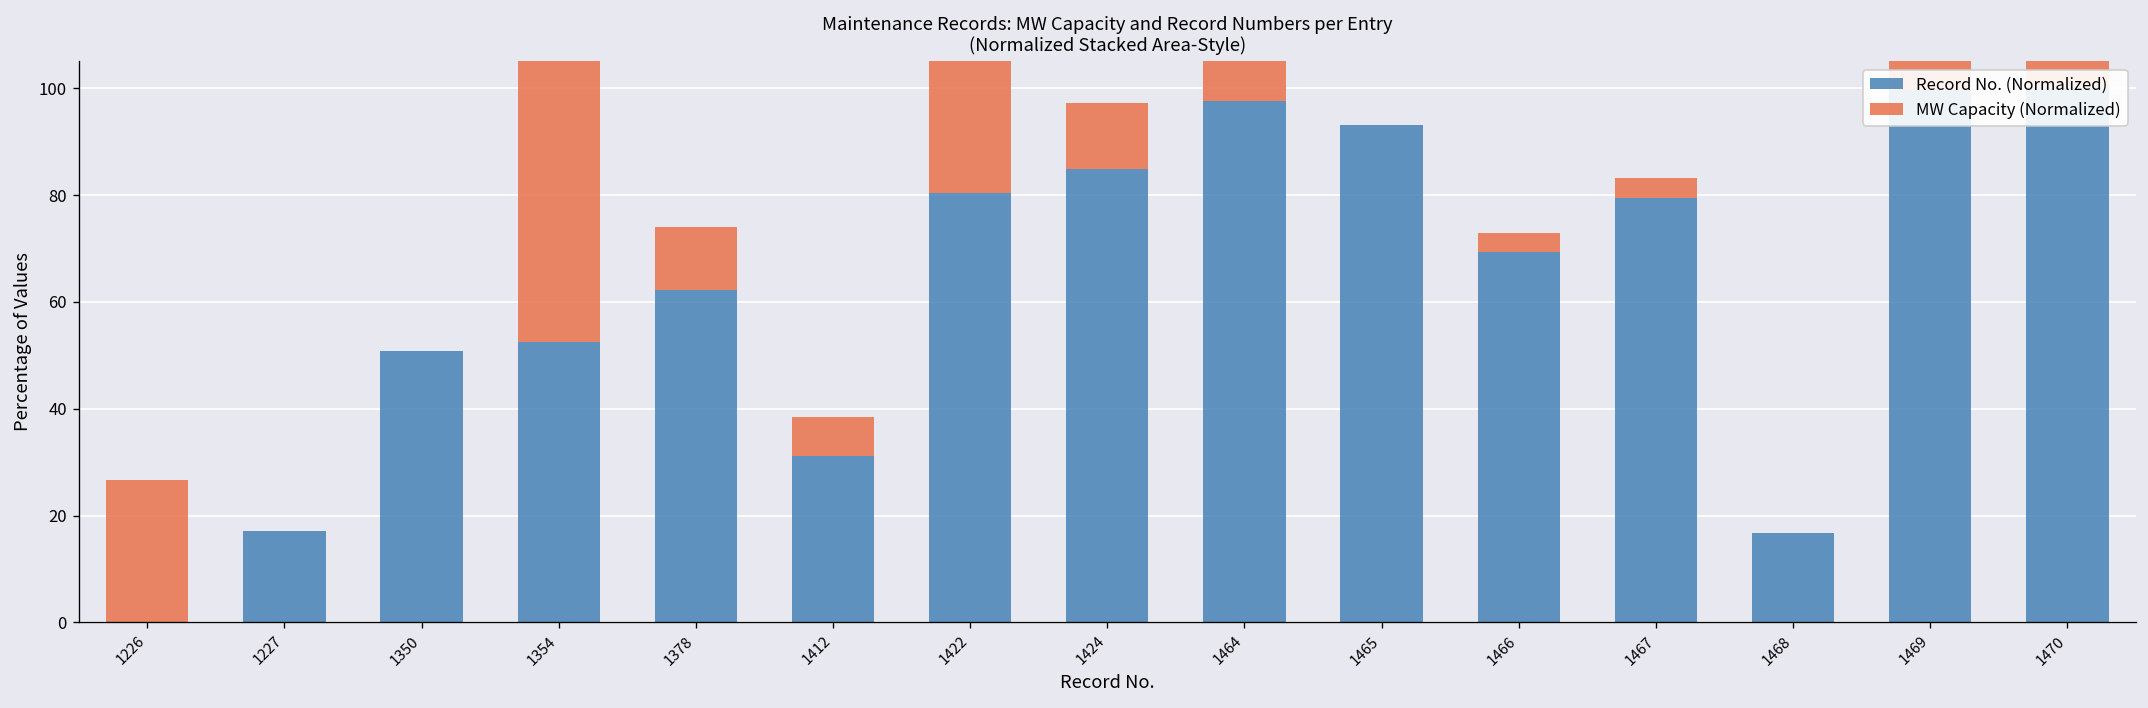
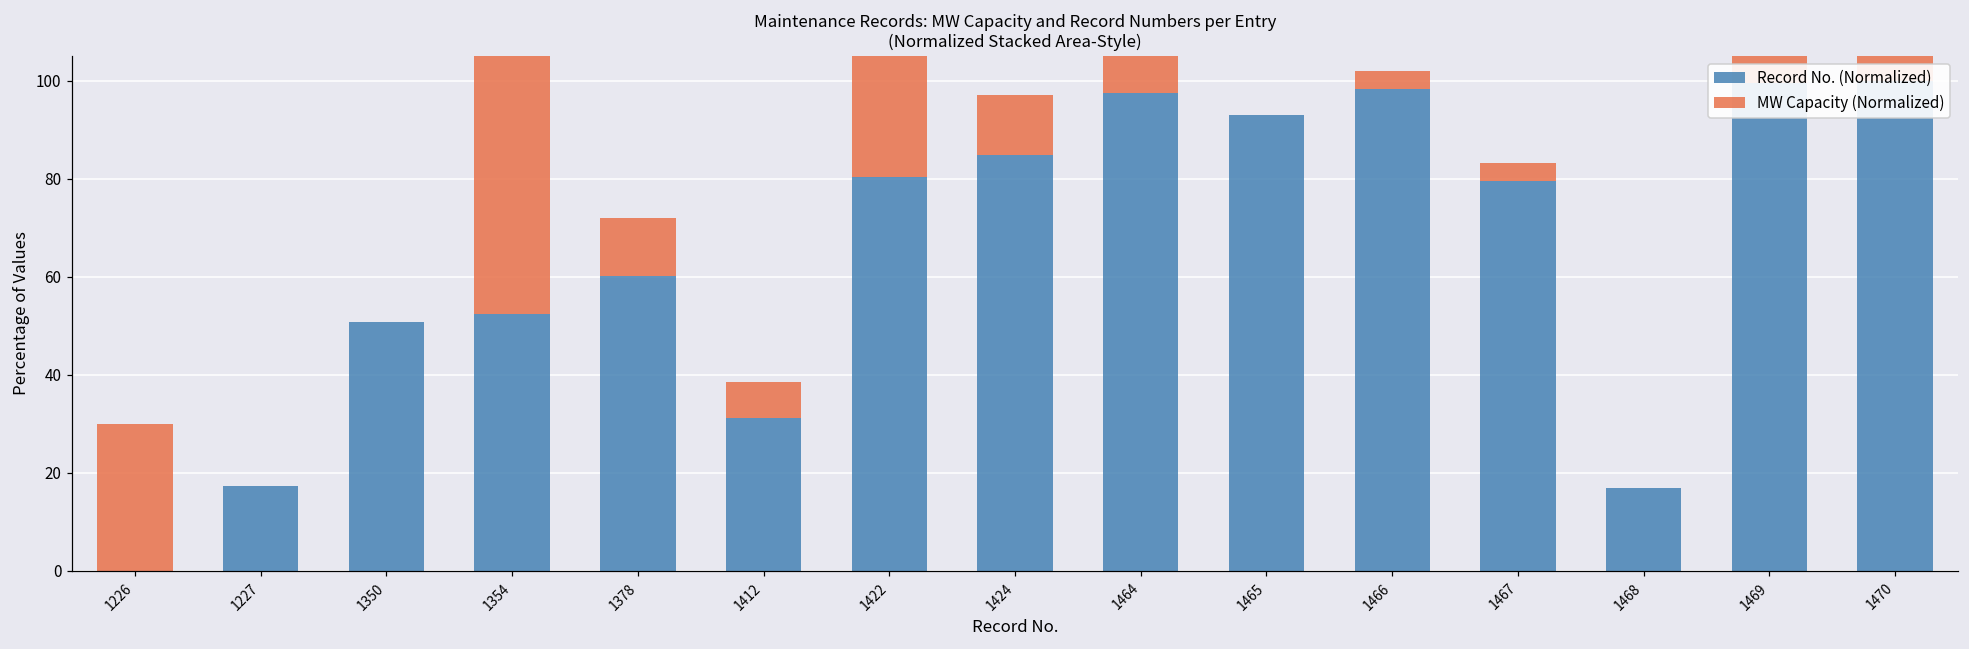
  {
    "Record No. (Normalized)": {
      "1226": 0,
      "1227": 17,
      "1350": 51,
      "1354": 52,
-     "1378": 62,
+     "1378": 60,
      "1412": 31,
      "1422": 80,
      "1424": 85,
      "1464": 98,
      "1465": 93,
-     "1466": 69,
+     "1466": 98,
      "1467": 80,
      "1468": 17
    },
    "MW Capacity (Normalized)": {
-     "1226": 27,
+     "1226": 30,
      "1227": 0,
      "1350": 0,
      "1378": 12,
      "1412": 7,
      "1424": 12,
      "1465": 0,
      "1466": 4,
      "1467": 4,
      "1468": 0
    }
  }
